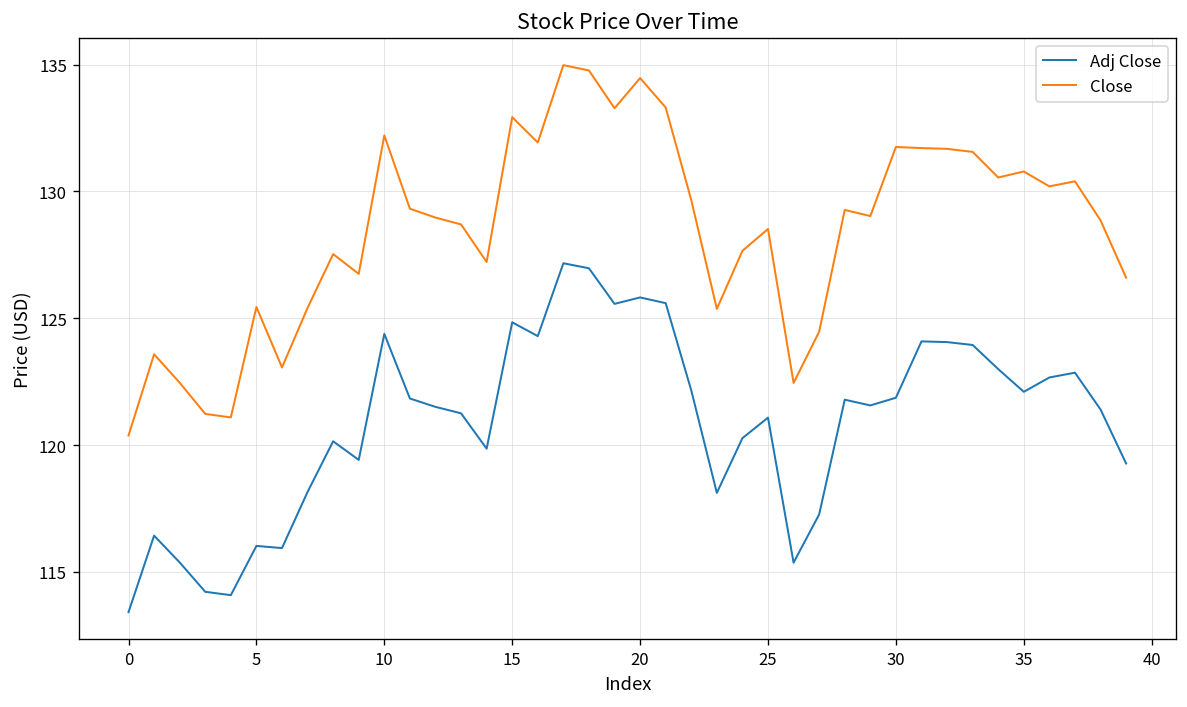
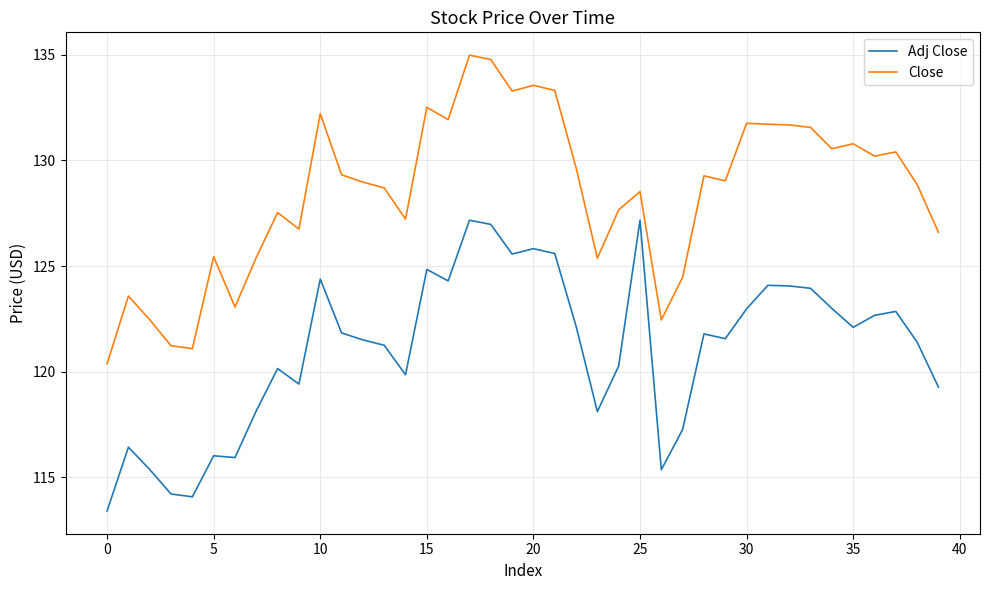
  {
    "Adj Close": {
      "0": 113.4,
      "5": 116.0,
      "10": 124.4,
      "15": 124.8,
      "20": 125.8,
-     "25": 121.1,
-     "30": 121.9,
+     "25": 127.2,
+     "30": 123.0,
      "35": 122.1
    },
    "Close": {
      "0": 120.4,
      "5": 125.4,
      "10": 132.2,
-     "15": 132.9,
-     "20": 134.5,
+     "15": 132.5,
+     "20": 133.6,
      "25": 128.5,
      "30": 131.8,
      "35": 130.8
    }
  }
